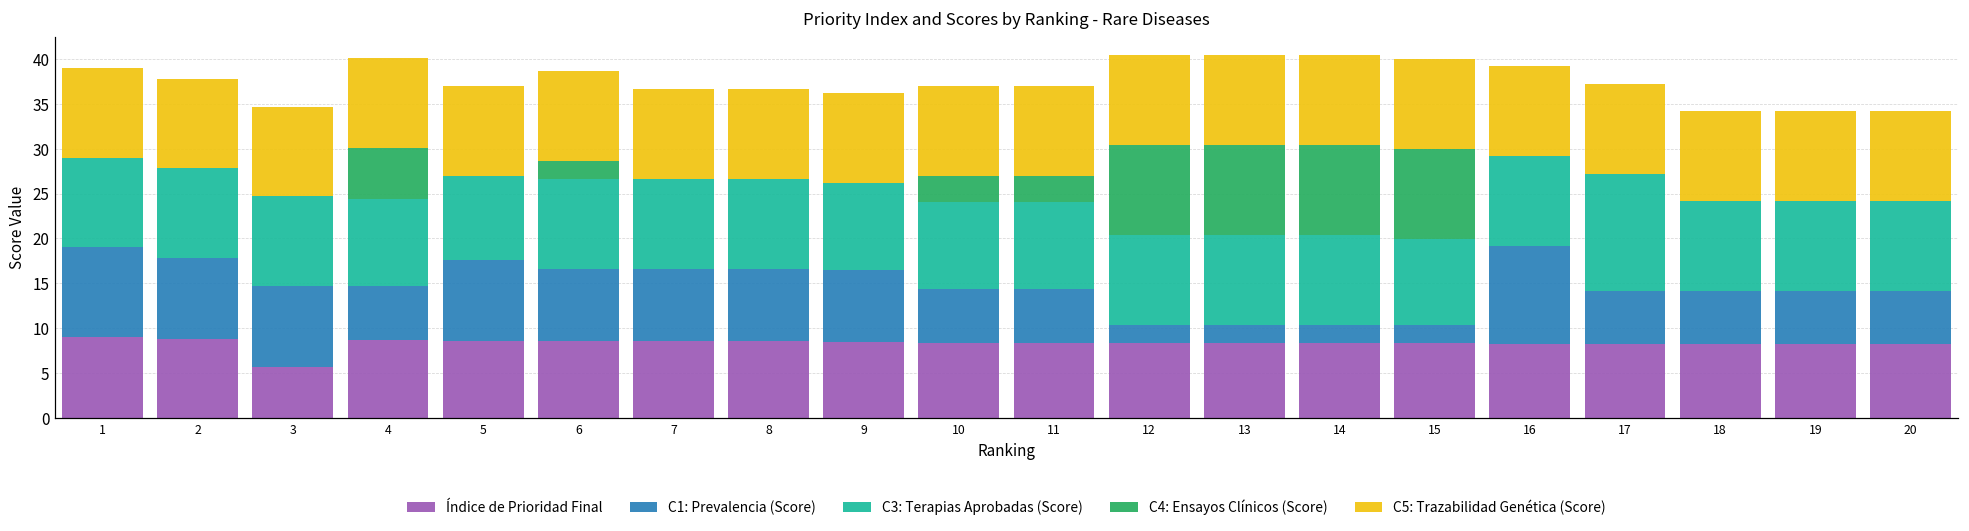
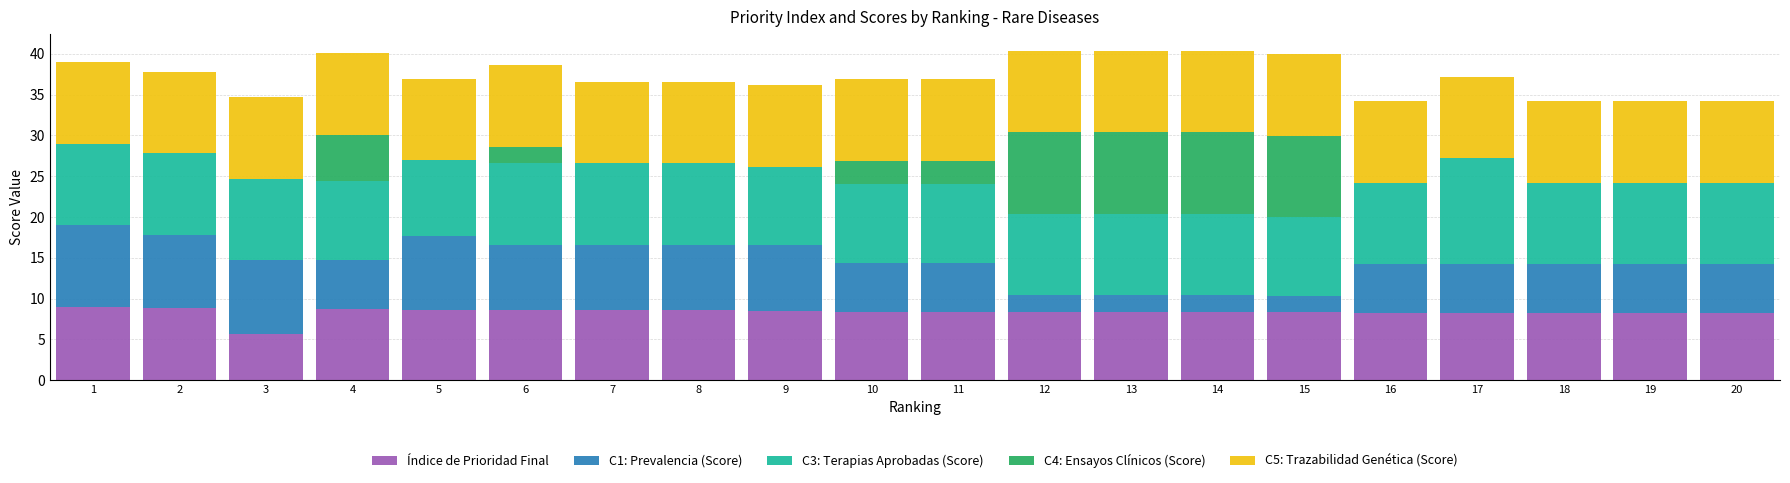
  {
    "Índice de Prioridad Final": {
      "1": 9,
      "2": 9,
      "3": 6,
      "4": 9,
      "5": 9,
      "6": 9,
      "7": 9,
      "8": 9,
      "9": 9,
      "10": 8,
      "11": 8,
      "12": 8,
      "13": 8,
      "14": 8,
      "15": 8,
      "16": 8,
      "17": 8,
      "18": 8,
      "19": 8,
      "20": 8
    },
    "C1: Prevalencia (Score)": {
      "1": 10,
      "2": 9,
      "3": 9,
      "4": 6,
      "5": 9,
      "6": 8,
      "7": 8,
      "8": 8,
      "9": 8,
      "10": 6,
      "11": 6,
      "12": 2,
      "13": 2,
      "14": 2,
      "15": 2,
-     "16": 11,
+     "16": 6,
      "17": 6,
      "18": 6,
      "19": 6,
      "20": 6
    },
    "C3: Terapias Aprobadas (Score)": {
      "1": 10,
      "2": 10,
      "3": 10,
      "4": 10,
      "5": 9,
      "6": 10,
      "7": 10,
      "8": 10,
      "9": 10,
      "10": 10,
      "11": 10,
      "12": 10,
      "13": 10,
      "14": 10,
      "15": 10,
      "16": 10,
      "17": 13,
      "18": 10,
      "19": 10,
      "20": 10
    },
    "C4: Ensayos Clínicos (Score)": {
      "1": 0,
      "2": 0,
      "3": 0,
      "4": 6,
      "5": 0,
      "6": 2,
      "7": 0,
      "8": 0,
      "9": 0,
      "10": 3,
      "11": 3,
      "12": 10,
      "13": 10,
      "14": 10,
      "15": 10,
      "16": 0,
      "17": 0,
      "18": 0,
      "19": 0,
      "20": 0
    },
    "C5: Trazabilidad Genética (Score)": {
      "1": 10,
      "2": 10,
      "3": 10,
      "4": 10,
      "5": 10,
      "6": 10,
      "7": 10,
      "8": 10,
      "9": 10,
      "10": 10,
      "11": 10,
      "12": 10,
      "13": 10,
      "14": 10,
      "15": 10,
      "16": 10,
      "17": 10,
      "18": 10,
      "19": 10,
      "20": 10
    }
  }
